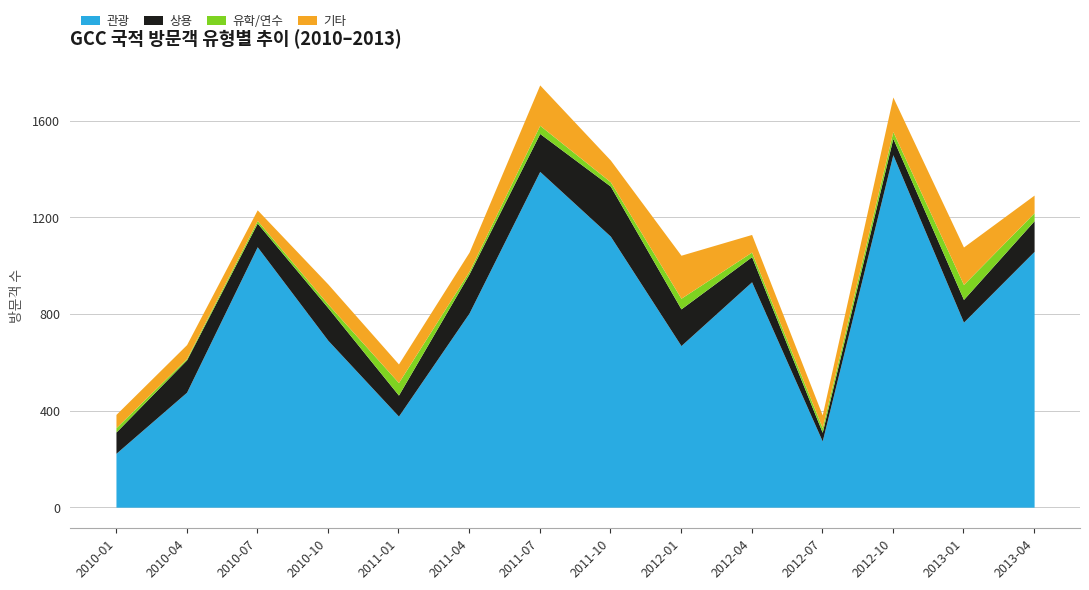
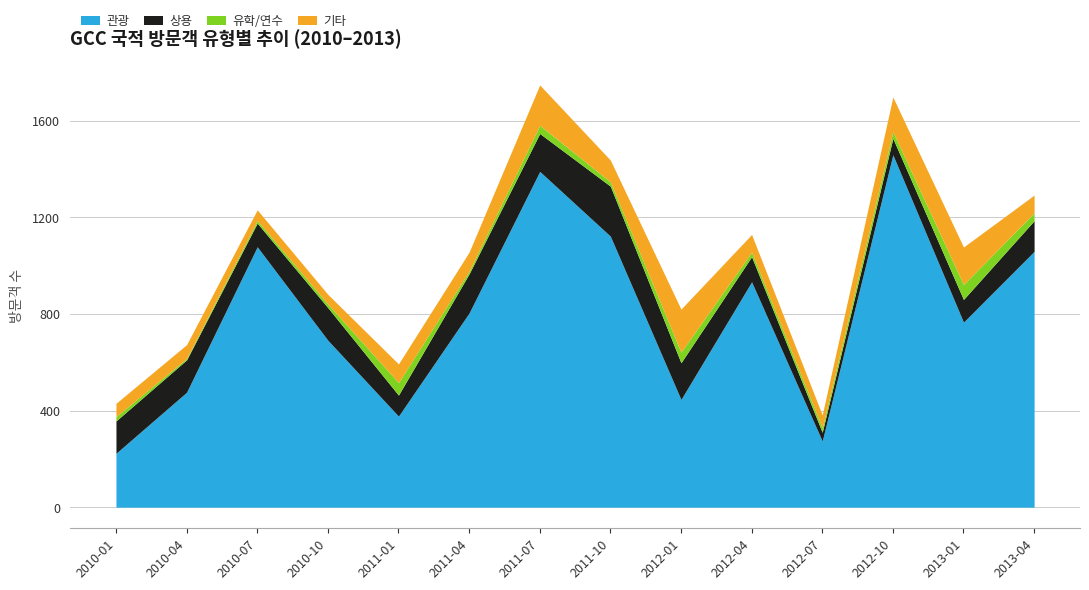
  {
    "관광": {
-     "2012-01": 670
+     "2012-01": 450
    },
    "상용": {
-     "2010-01": 90
+     "2010-01": 130
    },
    "기타": {
      "2010-01": 60,
      "2010-04": 60,
      "2010-07": 40,
-     "2010-10": 80,
+     "2010-10": 40,
      "2011-01": 80,
      "2011-04": 80,
      "2011-07": 170,
      "2011-10": 90,
      "2012-01": 180,
      "2012-04": 70,
      "2012-07": 50,
      "2012-10": 140,
      "2013-01": 160,
      "2013-04": 70
    }
  }
